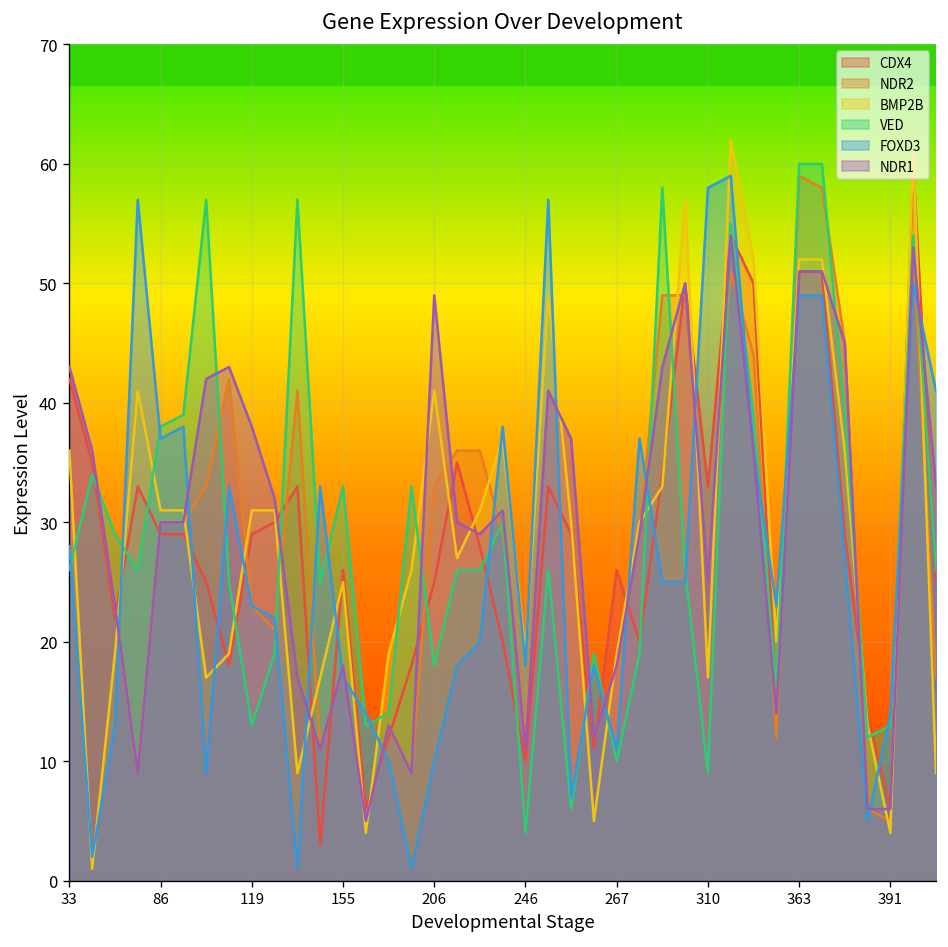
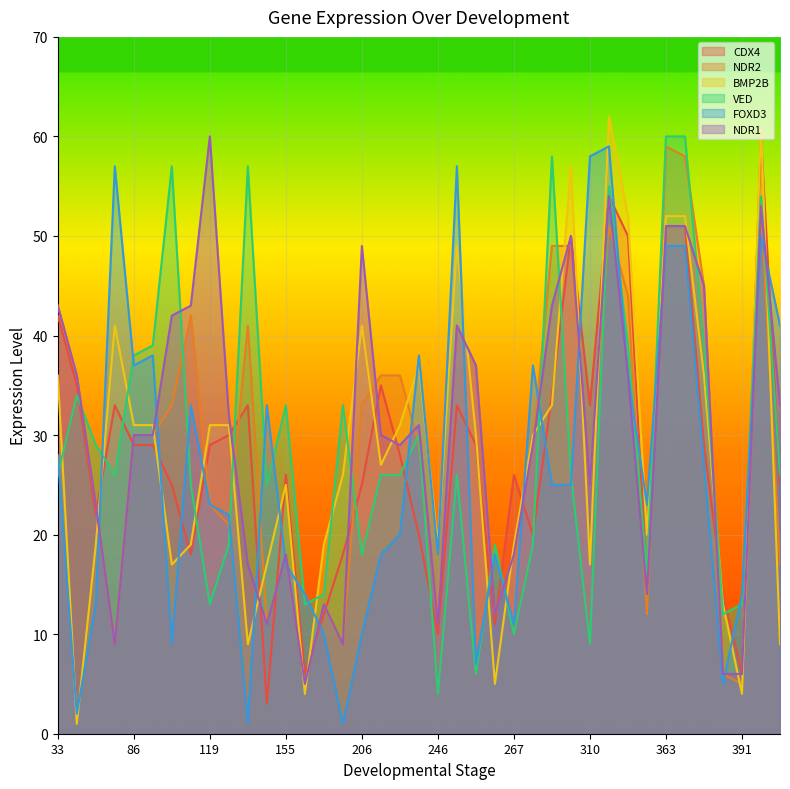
  {
    "VED": {
      "86": 38,
      "119": 13,
      "155": 33,
      "206": 18,
      "246": 4,
      "267": 10,
      "310": 9,
      "363": 60,
      "391": 13
    },
    "FOXD3": {
      "86": 37,
      "155": 17,
      "206": 10,
      "246": 18,
      "267": 11,
      "310": 58,
      "363": 49,
      "391": 14
    },
    "NDR1": {
-     "119": 38,
+     "119": 60,
      "206": 49,
      "246": 11
    }
  }
